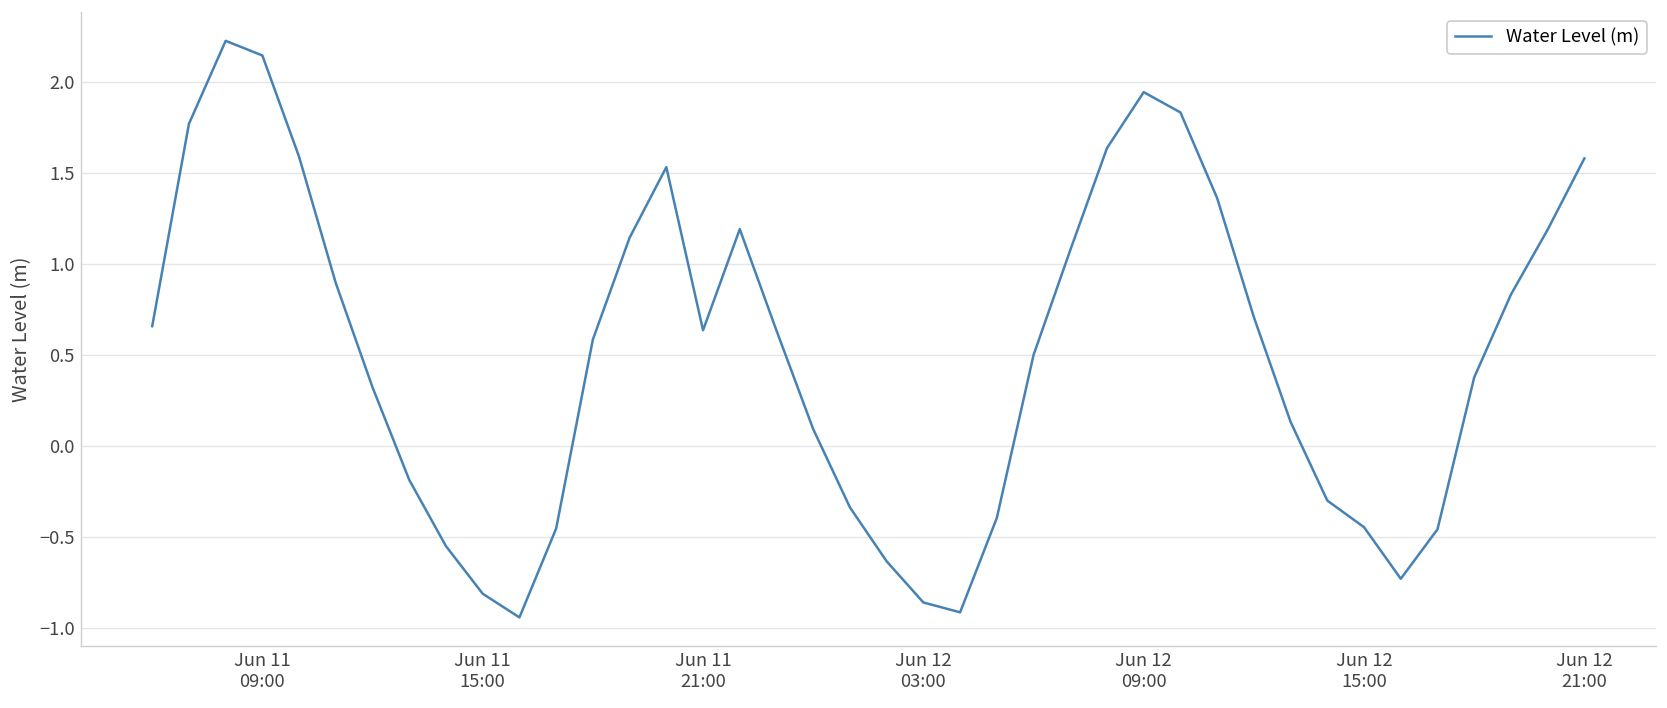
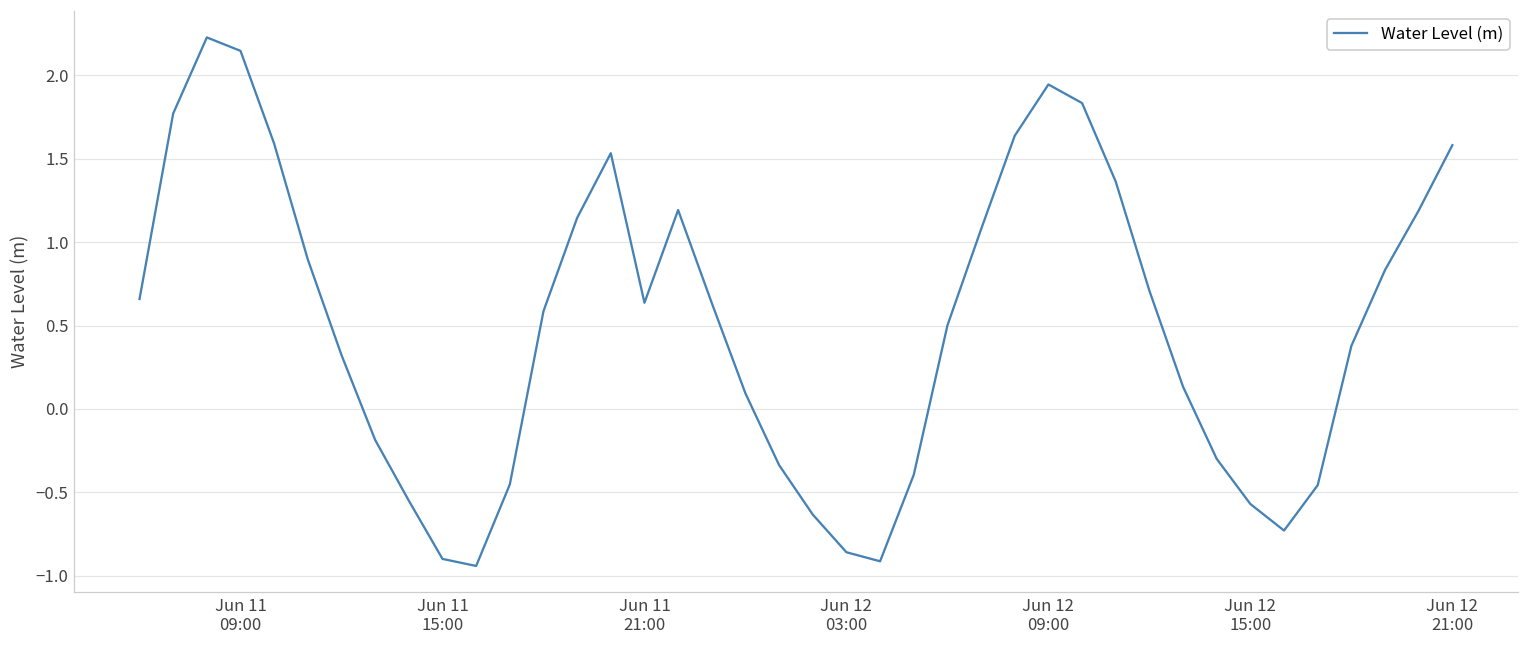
  {
    "Jun 11 09:00": 2.15,
-   "Jun 11 15:00": -0.81,
+   "Jun 11 15:00": -0.90,
    "Jun 11 21:00": 0.64,
    "Jun 12 03:00": -0.86,
    "Jun 12 09:00": 1.94,
-   "Jun 12 15:00": -0.45,
+   "Jun 12 15:00": -0.57,
    "Jun 12 21:00": 1.58
  }
